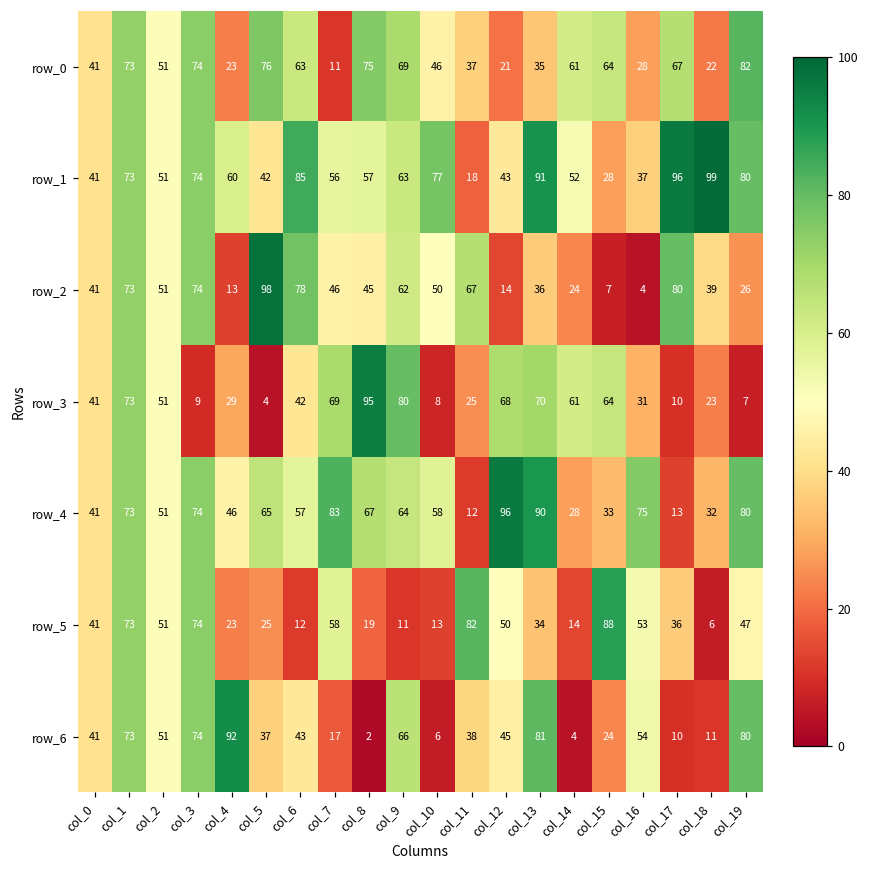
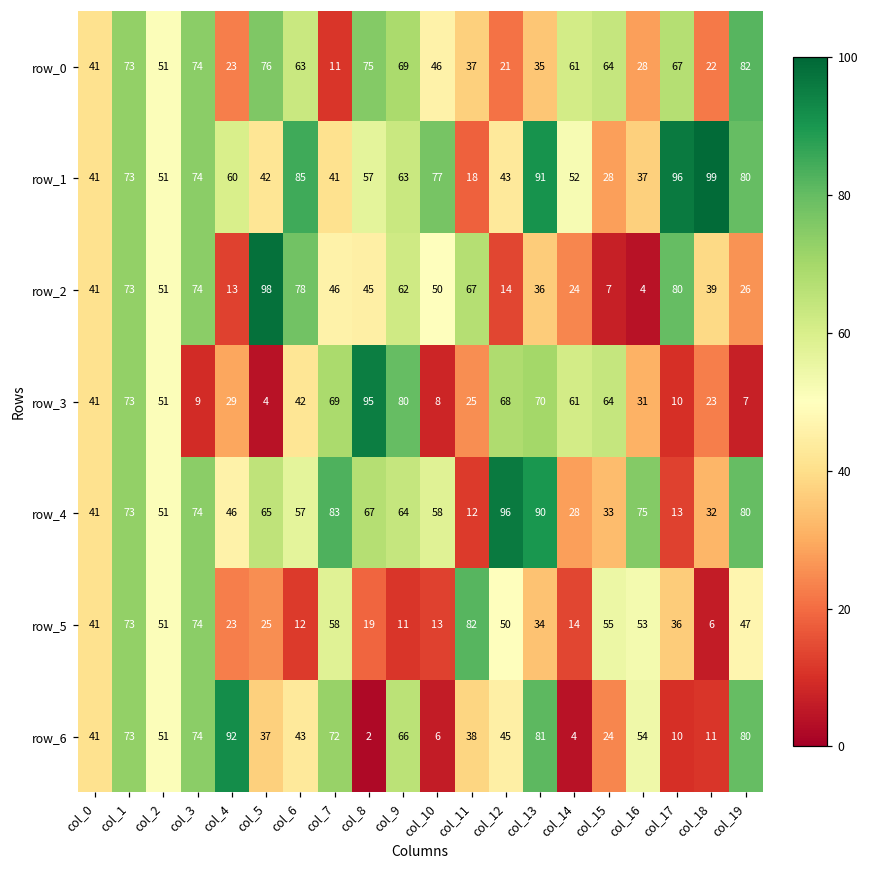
  {
    "row_0": {
      "col_0": 41,
      "col_1": 73,
      "col_2": 51,
      "col_3": 74,
      "col_4": 23,
      "col_5": 76,
      "col_6": 63,
      "col_7": 11,
      "col_8": 75,
      "col_9": 69,
      "col_10": 46,
      "col_11": 37,
      "col_12": 21,
      "col_13": 35,
      "col_14": 61,
      "col_15": 64,
      "col_16": 28,
      "col_17": 67,
      "col_18": 22,
      "col_19": 82
    },
    "row_1": {
      "col_0": 41,
      "col_1": 73,
      "col_2": 51,
      "col_3": 74,
      "col_4": 60,
      "col_5": 42,
      "col_6": 85,
-     "col_7": 56,
+     "col_7": 41,
      "col_8": 57,
      "col_9": 63,
      "col_10": 77,
      "col_11": 18,
      "col_12": 43,
      "col_13": 91,
      "col_14": 52,
      "col_15": 28,
      "col_16": 37,
      "col_17": 96,
      "col_18": 99,
      "col_19": 80
    },
    "row_2": {
      "col_0": 41,
      "col_1": 73,
      "col_2": 51,
      "col_3": 74,
      "col_4": 13,
      "col_5": 98,
      "col_6": 78,
      "col_7": 46,
      "col_8": 45,
      "col_9": 62,
      "col_10": 50,
      "col_11": 67,
      "col_12": 14,
      "col_13": 36,
      "col_14": 24,
      "col_15": 7,
      "col_16": 4,
      "col_17": 80,
      "col_18": 39,
      "col_19": 26
    },
    "row_3": {
      "col_0": 41,
      "col_1": 73,
      "col_2": 51,
      "col_3": 9,
      "col_4": 29,
      "col_5": 4,
      "col_6": 42,
      "col_7": 69,
      "col_8": 95,
      "col_9": 80,
      "col_10": 8,
      "col_11": 25,
      "col_12": 68,
      "col_13": 70,
      "col_14": 61,
      "col_15": 64,
      "col_16": 31,
      "col_17": 10,
      "col_18": 23,
      "col_19": 7
    },
    "row_4": {
      "col_0": 41,
      "col_1": 73,
      "col_2": 51,
      "col_3": 74,
      "col_4": 46,
      "col_5": 65,
      "col_6": 57,
      "col_7": 83,
      "col_8": 67,
      "col_9": 64,
      "col_10": 58,
      "col_11": 12,
      "col_12": 96,
      "col_13": 90,
      "col_14": 28,
      "col_15": 33,
      "col_16": 75,
      "col_17": 13,
      "col_18": 32,
      "col_19": 80
    },
    "row_5": {
      "col_0": 41,
      "col_1": 73,
      "col_2": 51,
      "col_3": 74,
      "col_4": 23,
      "col_5": 25,
      "col_6": 12,
      "col_7": 58,
      "col_8": 19,
      "col_9": 11,
      "col_10": 13,
      "col_11": 82,
      "col_12": 50,
      "col_13": 34,
      "col_14": 14,
-     "col_15": 88,
+     "col_15": 55,
      "col_16": 53,
      "col_17": 36,
      "col_18": 6,
      "col_19": 47
    },
    "row_6": {
      "col_0": 41,
      "col_1": 73,
      "col_2": 51,
      "col_3": 74,
      "col_4": 92,
      "col_5": 37,
      "col_6": 43,
-     "col_7": 17,
+     "col_7": 72,
      "col_8": 2,
      "col_9": 66,
      "col_10": 6,
      "col_11": 38,
      "col_12": 45,
      "col_13": 81,
      "col_14": 4,
      "col_15": 24,
      "col_16": 54,
      "col_17": 10,
      "col_18": 11,
      "col_19": 80
    }
  }
